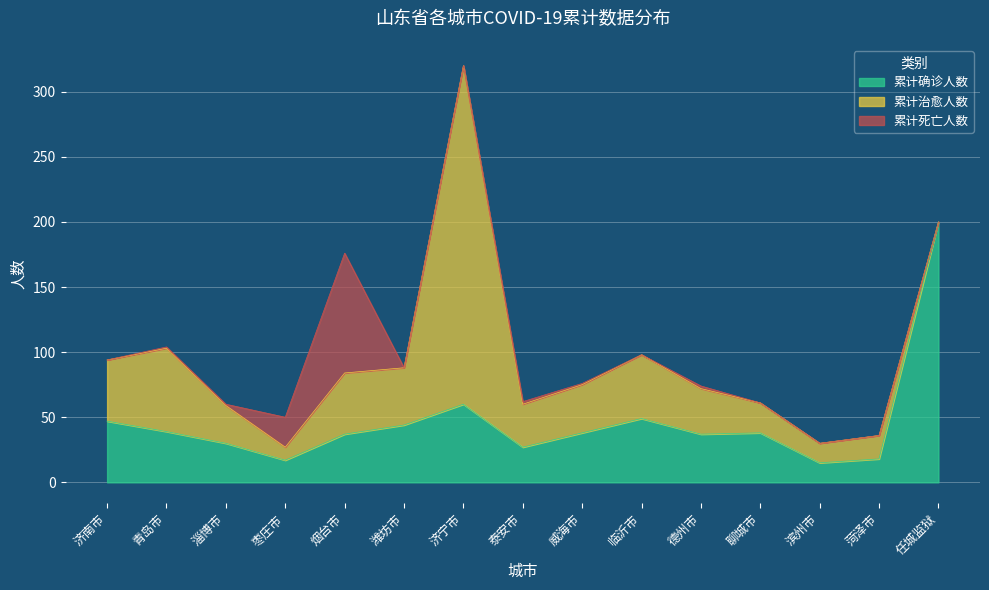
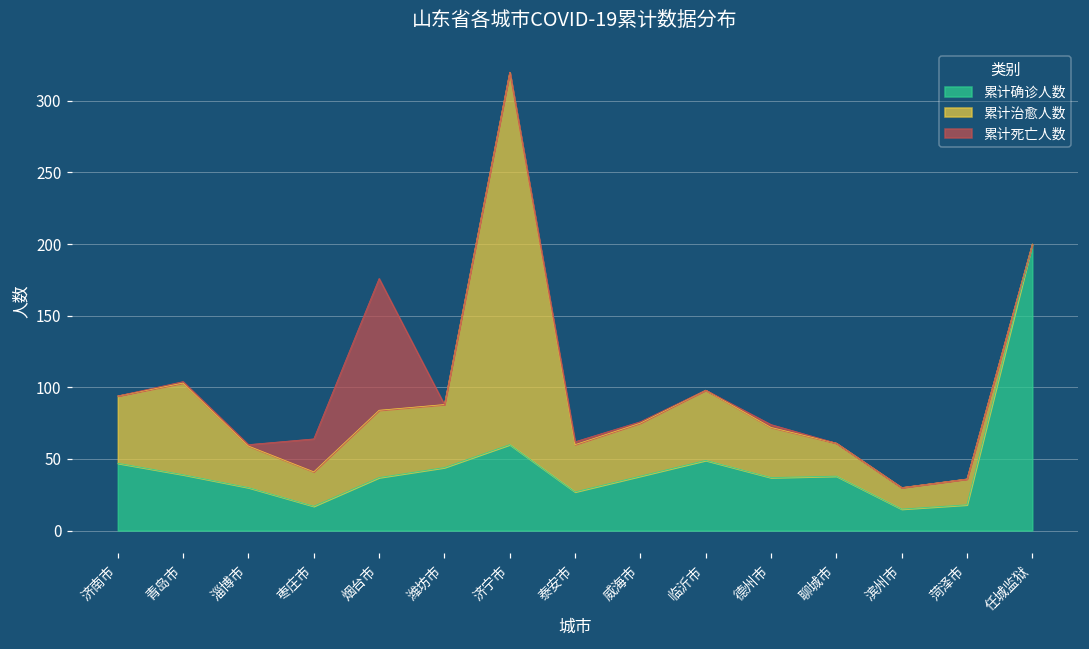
  {
    "累计确诊人数": {
      "济南市": 47,
      "青岛市": 39,
      "淄博市": 30,
      "枣庄市": 17,
      "烟台市": 37,
      "潍坊市": 44,
      "济宁市": 60,
      "泰安市": 27,
      "威海市": 38,
      "临沂市": 49,
      "德州市": 37,
      "聊城市": 38,
      "滨州市": 15,
      "菏泽市": 18
    },
    "累计治愈人数": {
-     "枣庄市": 10,
+     "枣庄市": 24,
      "烟台市": 47,
      "泰安市": 33,
      "德州市": 35
    },
    "累计死亡人数": {
      "枣庄市": 23,
      "烟台市": 92,
      "泰安市": 2,
      "德州市": 2
    }
  }
